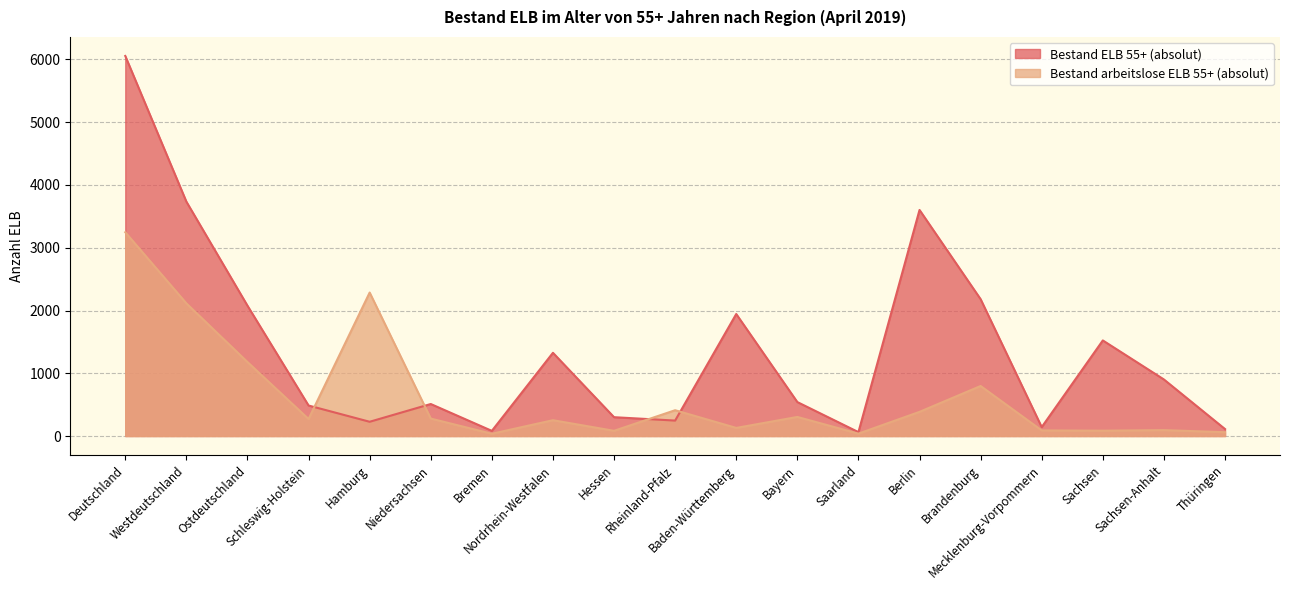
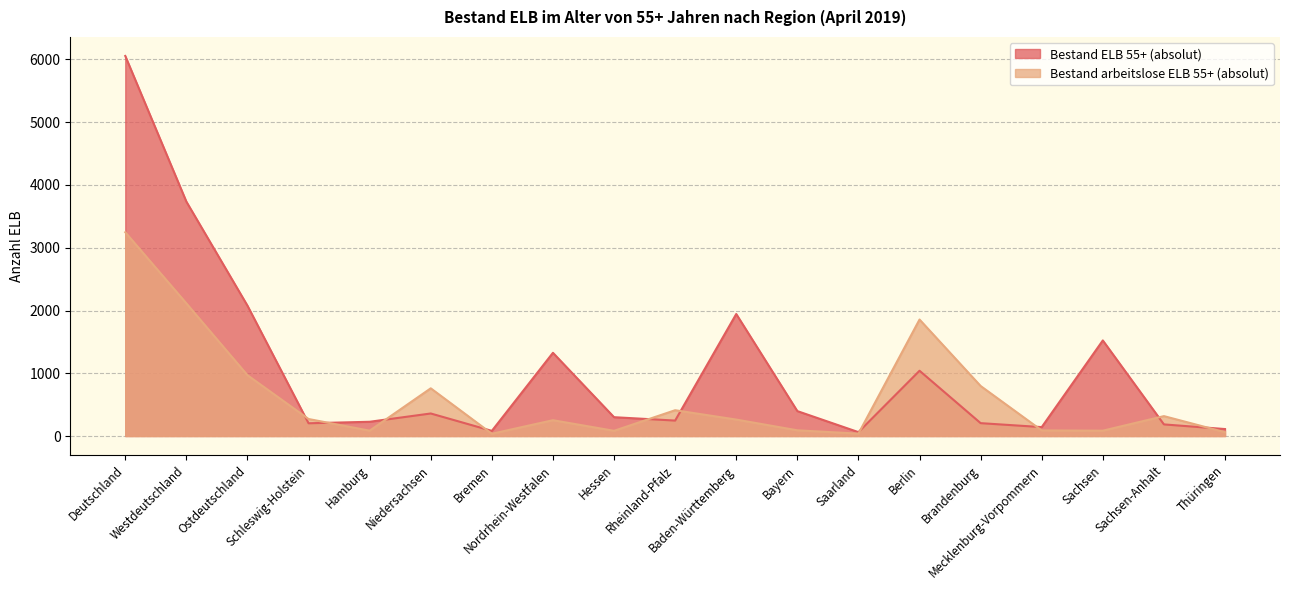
  {
    "Bestand ELB 55+ (absolut)": {
      "Deutschland": 6100,
      "Westdeutschland": 3700,
      "Ostdeutschland": 2100,
-     "Schleswig-Holstein": 500,
+     "Schleswig-Holstein": 200,
      "Hamburg": 200,
-     "Niedersachsen": 500,
+     "Niedersachsen": 400,
      "Bremen": 100,
      "Nordrhein-Westfalen": 1300,
      "Hessen": 300,
      "Rheinland-Pfalz": 200,
      "Baden-Württemberg": 1900,
-     "Bayern": 500,
-     "Berlin": 3600,
-     "Brandenburg": 2200,
+     "Bayern": 400,
+     "Berlin": 1000,
+     "Brandenburg": 200,
      "Mecklenburg-Vorpommern": 100,
      "Sachsen": 1500,
-     "Sachsen-Anhalt": 900,
+     "Sachsen-Anhalt": 200,
      "Thüringen": 100
    },
    "Bestand arbeitslose ELB 55+ (absolut)": {
      "Deutschland": 3200,
      "Westdeutschland": 2100,
-     "Ostdeutschland": 1200,
+     "Ostdeutschland": 1000,
      "Schleswig-Holstein": 300,
-     "Hamburg": 2300,
-     "Niedersachsen": 300,
+     "Hamburg": 100,
+     "Niedersachsen": 800,
      "Bremen": 0,
      "Nordrhein-Westfalen": 300,
      "Hessen": 100,
      "Rheinland-Pfalz": 400,
-     "Baden-Württemberg": 100,
-     "Bayern": 300,
-     "Berlin": 400,
+     "Baden-Württemberg": 300,
+     "Bayern": 100,
+     "Berlin": 1900,
      "Brandenburg": 800,
      "Mecklenburg-Vorpommern": 100,
      "Sachsen": 100,
-     "Sachsen-Anhalt": 100,
+     "Sachsen-Anhalt": 300,
      "Thüringen": 100
    }
  }
